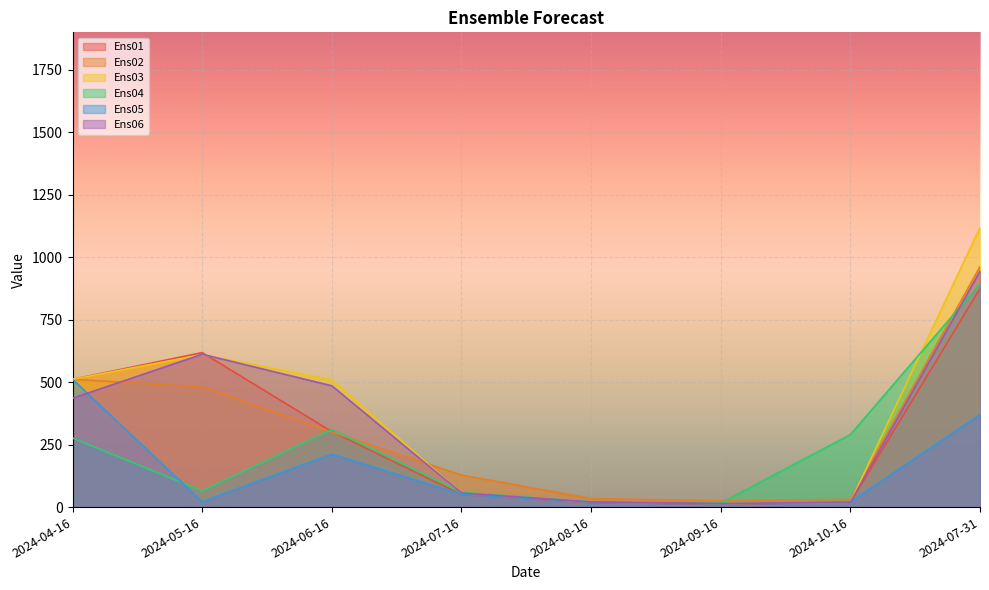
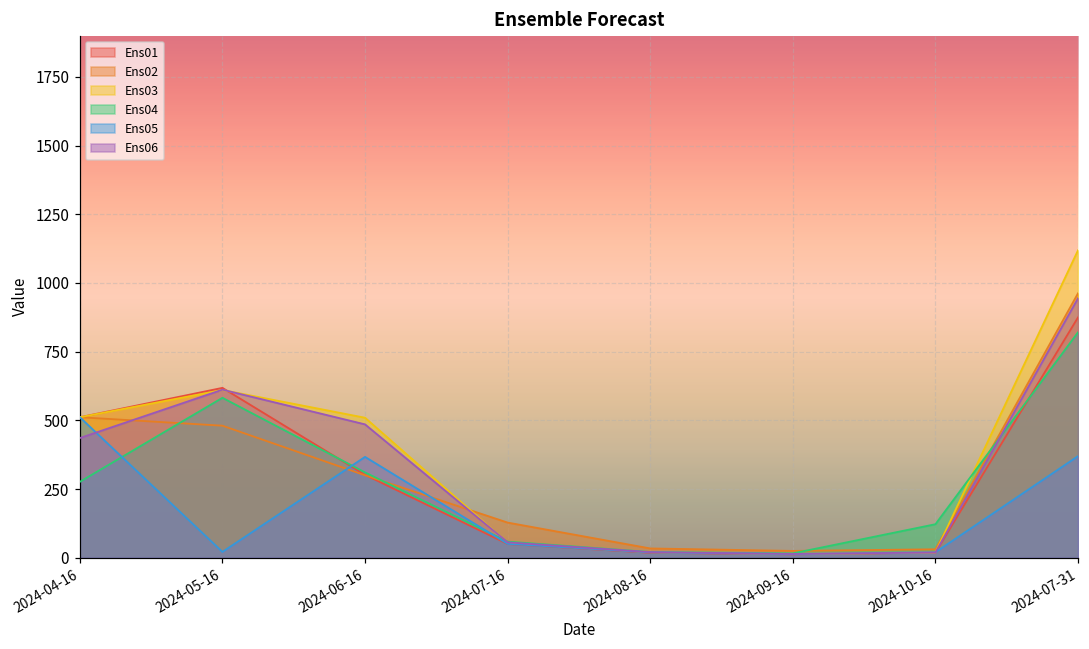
  {
    "Ens04": {
      "2024-04-16": 280,
-     "2024-05-16": 60,
-     "2024-10-16": 290,
-     "2024-07-31": 890
+     "2024-05-16": 580,
+     "2024-10-16": 120,
+     "2024-07-31": 820
    },
    "Ens05": {
      "2024-05-16": 20,
-     "2024-06-16": 210,
+     "2024-06-16": 370,
      "2024-07-31": 370
    },
    "Ens06": {
      "2024-04-16": 440,
      "2024-06-16": 490,
      "2024-07-31": 940
    }
  }
